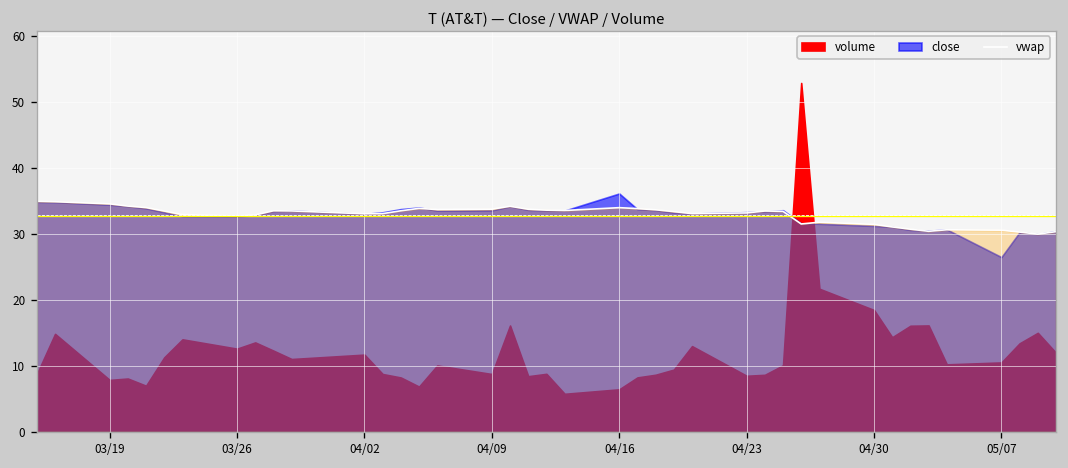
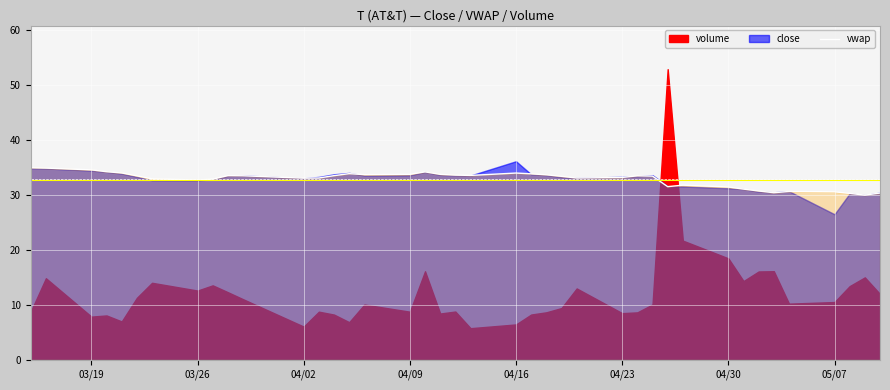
  {
    "volume": {
      "03/19": 8,
      "03/26": 13,
-     "04/02": 12,
+     "04/02": 6,
      "04/09": 9,
      "04/16": 6,
      "04/23": 8,
      "04/30": 18,
      "05/07": 11
    },
    "close": {
      "04/16": 36,
      "05/07": 26
    },
    "vwap": {
      "04/16": 34,
      "05/07": 31
    }
  }
